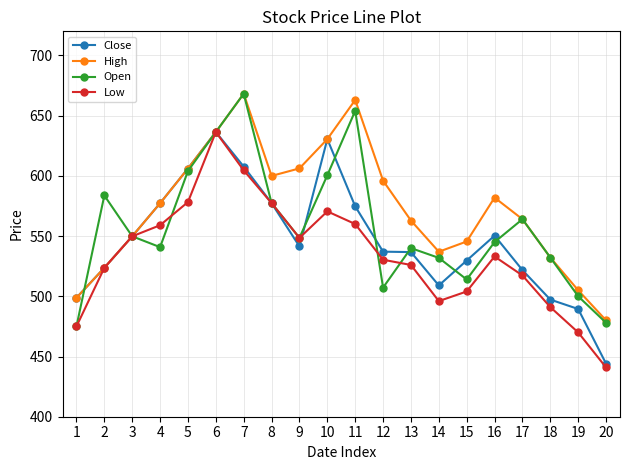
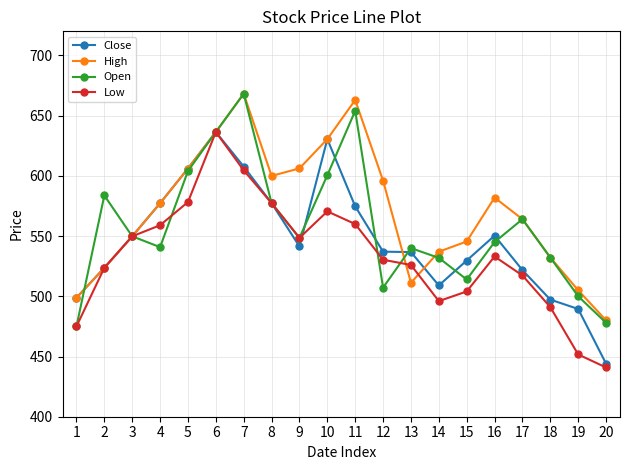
  {
    "Close": {
      "7": 608,
      "9": 541,
      "11": 575,
      "12": 537,
      "13": 537,
      "14": 509,
      "15": 530,
      "16": 550,
      "17": 522,
      "18": 497,
      "19": 489,
      "20": 444
    },
    "High": {
      "8": 600,
      "9": 606,
      "11": 663,
      "12": 596,
-     "13": 563,
+     "13": 511,
      "14": 537,
      "15": 546,
      "16": 582,
      "19": 505
    },
    "Open": {
      "2": 584,
      "4": 541,
      "10": 601,
      "11": 654,
      "12": 507,
      "13": 540,
      "14": 532,
      "15": 514,
      "16": 545,
      "19": 500
    },
    "Low": {
      "4": 559,
      "5": 578,
      "7": 605,
      "10": 571,
      "11": 560,
      "12": 530,
      "13": 526,
      "14": 496,
      "15": 504,
      "16": 533,
      "17": 517,
      "18": 491,
-     "19": 470,
+     "19": 452,
      "20": 441
    }
  }
